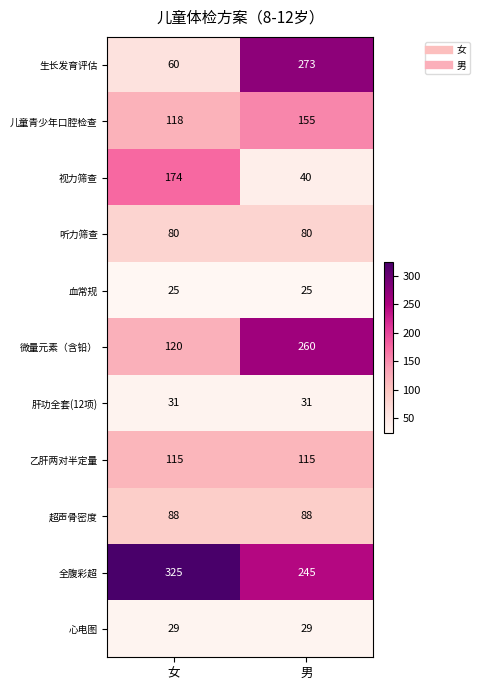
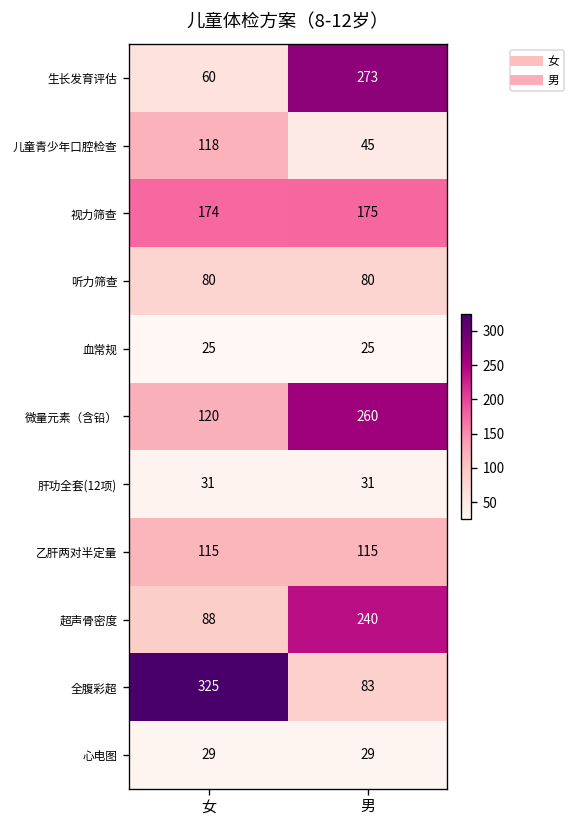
  {
    "生长发育评估": {
      "女": 60,
      "男": 273
    },
    "儿童青少年口腔检查": {
      "女": 118,
-     "男": 155
+     "男": 45
    },
    "视力筛查": {
      "女": 174,
-     "男": 40
+     "男": 175
    },
    "听力筛查": {
      "女": 80,
      "男": 80
    },
    "血常规": {
      "女": 25,
      "男": 25
    },
    "微量元素（含铅）": {
      "女": 120,
      "男": 260
    },
    "肝功全套(12项)": {
      "女": 31,
      "男": 31
    },
    "乙肝两对半定量": {
      "女": 115,
      "男": 115
    },
    "超声骨密度": {
      "女": 88,
-     "男": 88
+     "男": 240
    },
    "全腹彩超": {
      "女": 325,
-     "男": 245
+     "男": 83
    },
    "心电图": {
      "女": 29,
      "男": 29
    }
  }
